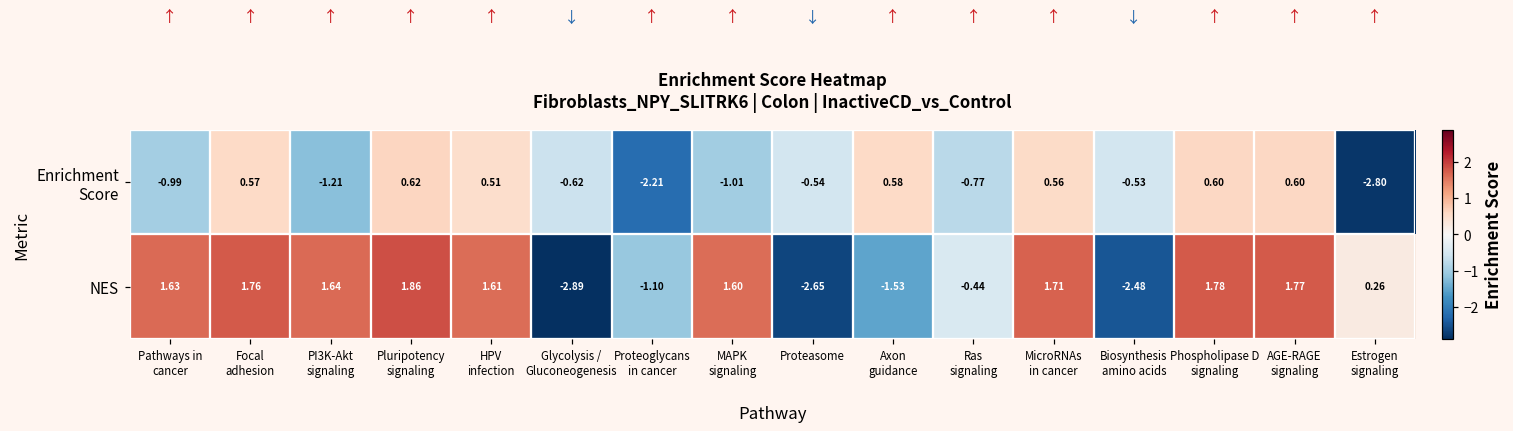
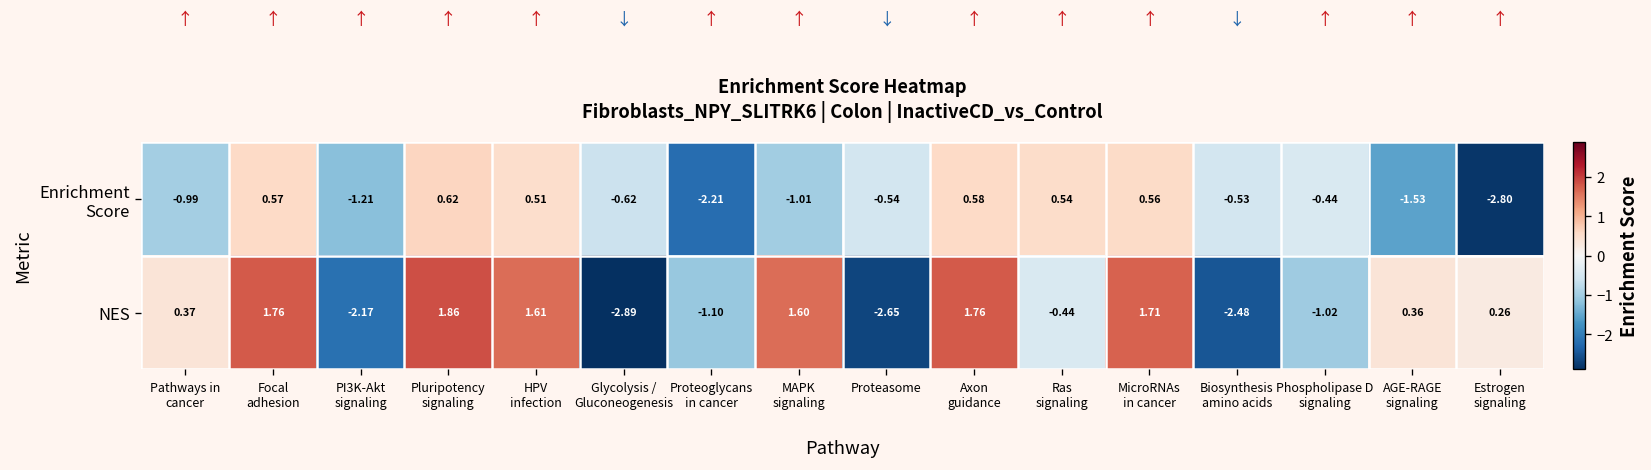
  {
    "Enrichment Score": {
      "Pathways in cancer": -0.99,
      "Focal adhesion": 0.57,
      "PI3K-Akt signaling": -1.21,
      "Pluripotency signaling": 0.62,
      "HPV infection": 0.51,
      "Glycolysis / Gluconeogenesis": -0.62,
      "Proteoglycans in cancer": -2.21,
      "MAPK signaling": -1.01,
      "Proteasome": -0.54,
      "Axon guidance": 0.58,
-     "Ras signaling": -0.77,
+     "Ras signaling": 0.54,
      "MicroRNAs in cancer": 0.56,
      "Biosynthesis amino acids": -0.53,
-     "Phospholipase D signaling": 0.60,
-     "AGE-RAGE signaling": 0.60,
+     "Phospholipase D signaling": -0.44,
+     "AGE-RAGE signaling": -1.53,
      "Estrogen signaling": -2.80
    },
    "NES": {
-     "Pathways in cancer": 1.63,
+     "Pathways in cancer": 0.37,
      "Focal adhesion": 1.76,
-     "PI3K-Akt signaling": 1.64,
+     "PI3K-Akt signaling": -2.17,
      "Pluripotency signaling": 1.86,
      "HPV infection": 1.61,
      "Glycolysis / Gluconeogenesis": -2.89,
      "Proteoglycans in cancer": -1.10,
      "MAPK signaling": 1.60,
      "Proteasome": -2.65,
-     "Axon guidance": -1.53,
+     "Axon guidance": 1.76,
      "Ras signaling": -0.44,
      "MicroRNAs in cancer": 1.71,
      "Biosynthesis amino acids": -2.48,
-     "Phospholipase D signaling": 1.78,
-     "AGE-RAGE signaling": 1.77,
+     "Phospholipase D signaling": -1.02,
+     "AGE-RAGE signaling": 0.36,
      "Estrogen signaling": 0.26
    }
  }
